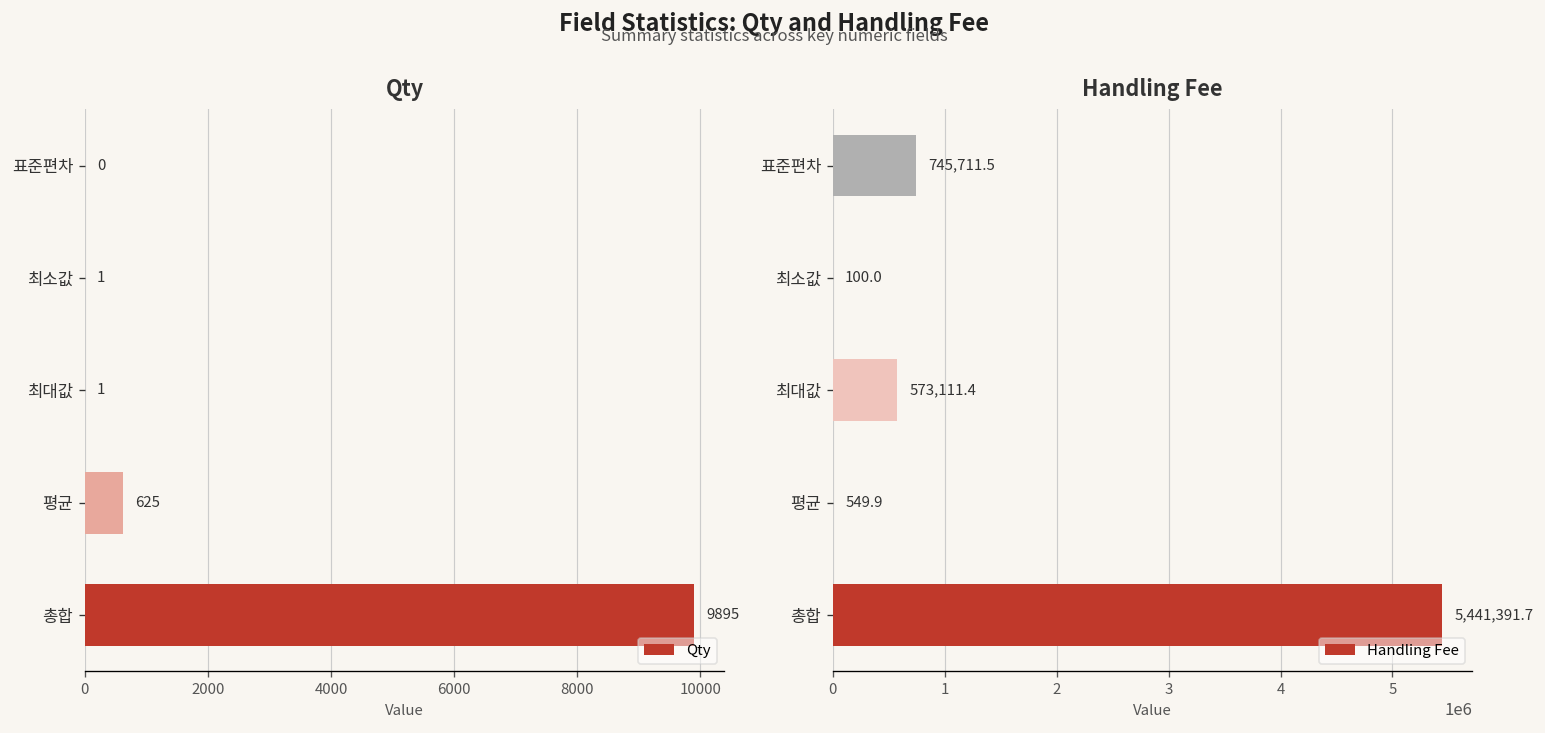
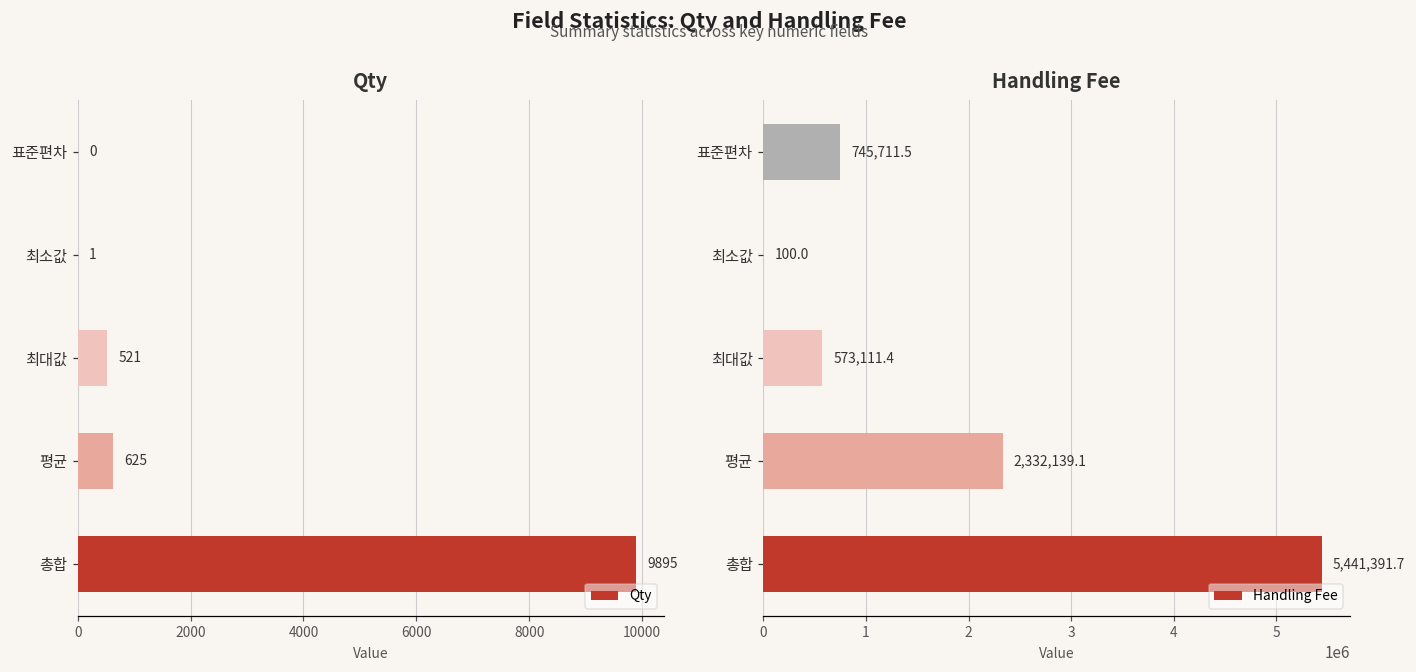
  {
    "Qty": {
      "표준편차": "0",
      "최소값": "1",
-     "최대값": "1",
+     "최대값": "521",
      "평균": "625",
      "총합": "9895"
    },
    "Handling Fee": {
      "표준편차": "745,711.5",
      "최소값": "100.0",
      "최대값": "573,111.4",
-     "평균": "549.9",
+     "평균": "2,332,139.1",
      "총합": "5,441,391.7"
    }
  }
